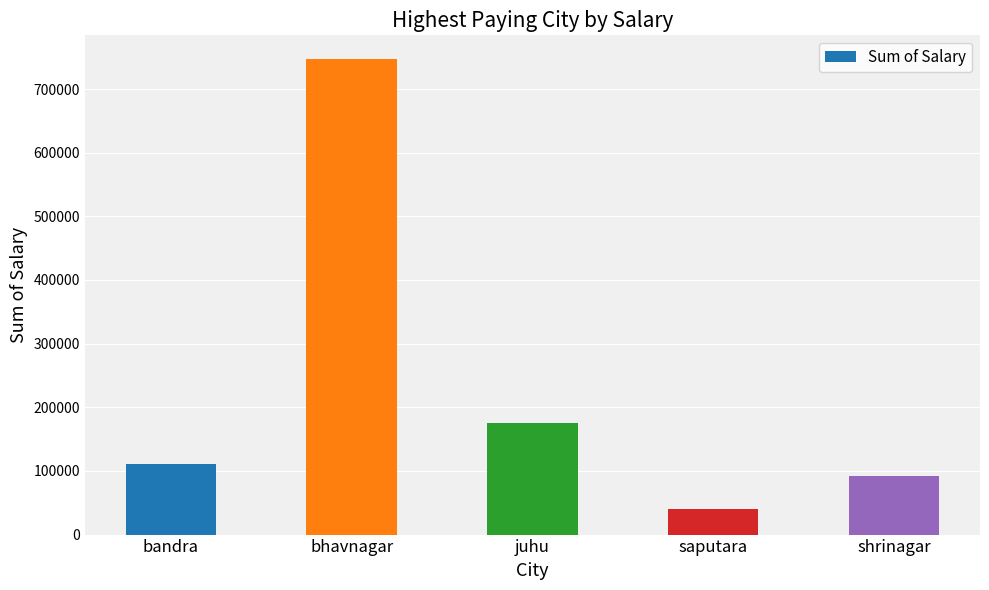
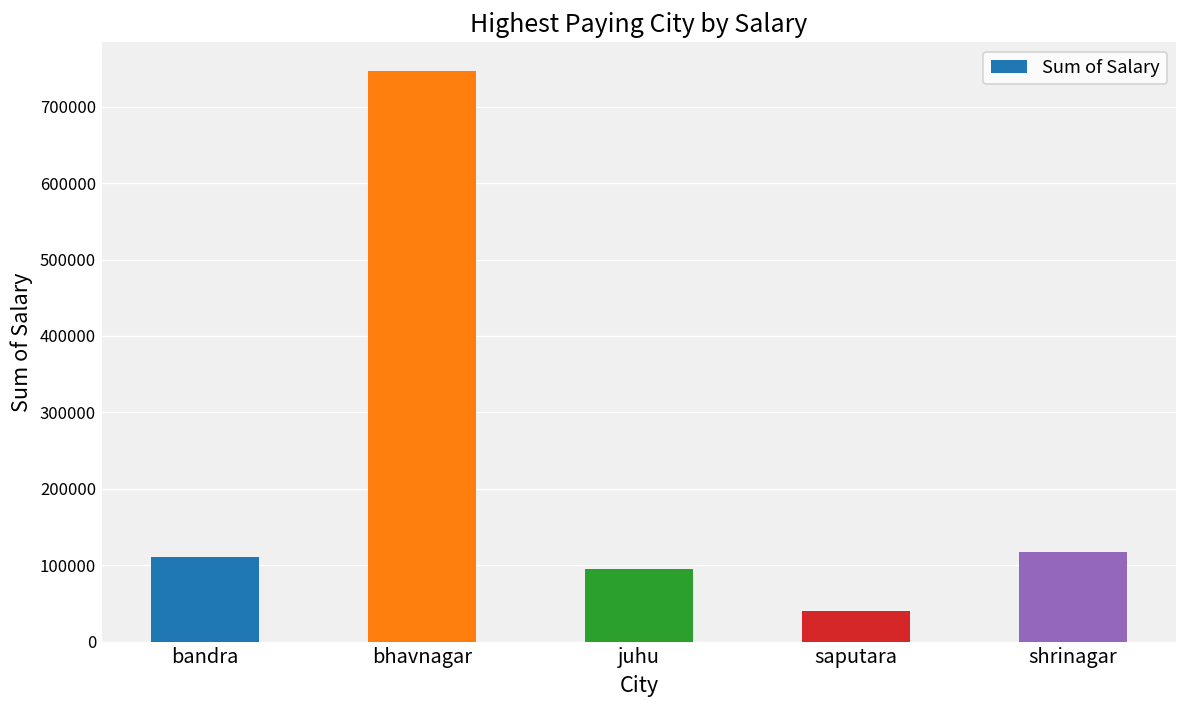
  {
    "bandra": 110000,
    "bhavnagar": 750000,
-   "juhu": 180000,
+   "juhu": 90000,
    "saputara": 40000,
-   "shrinagar": 90000
+   "shrinagar": 120000
  }
